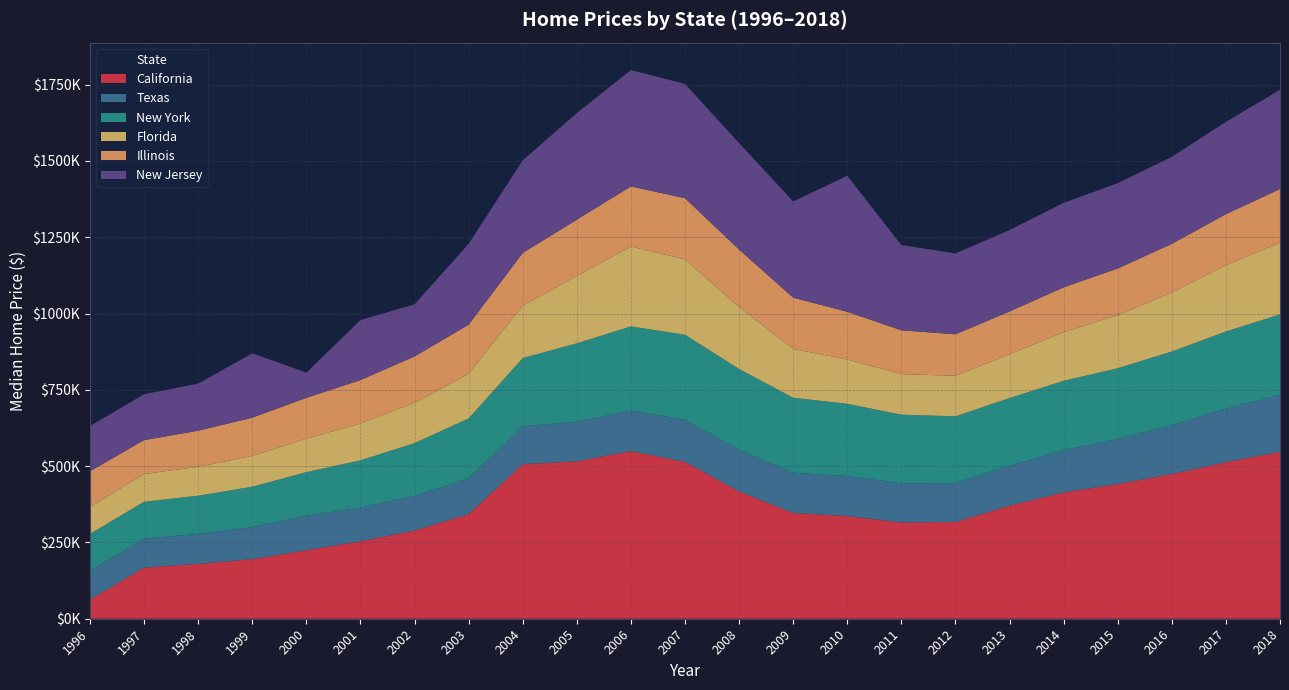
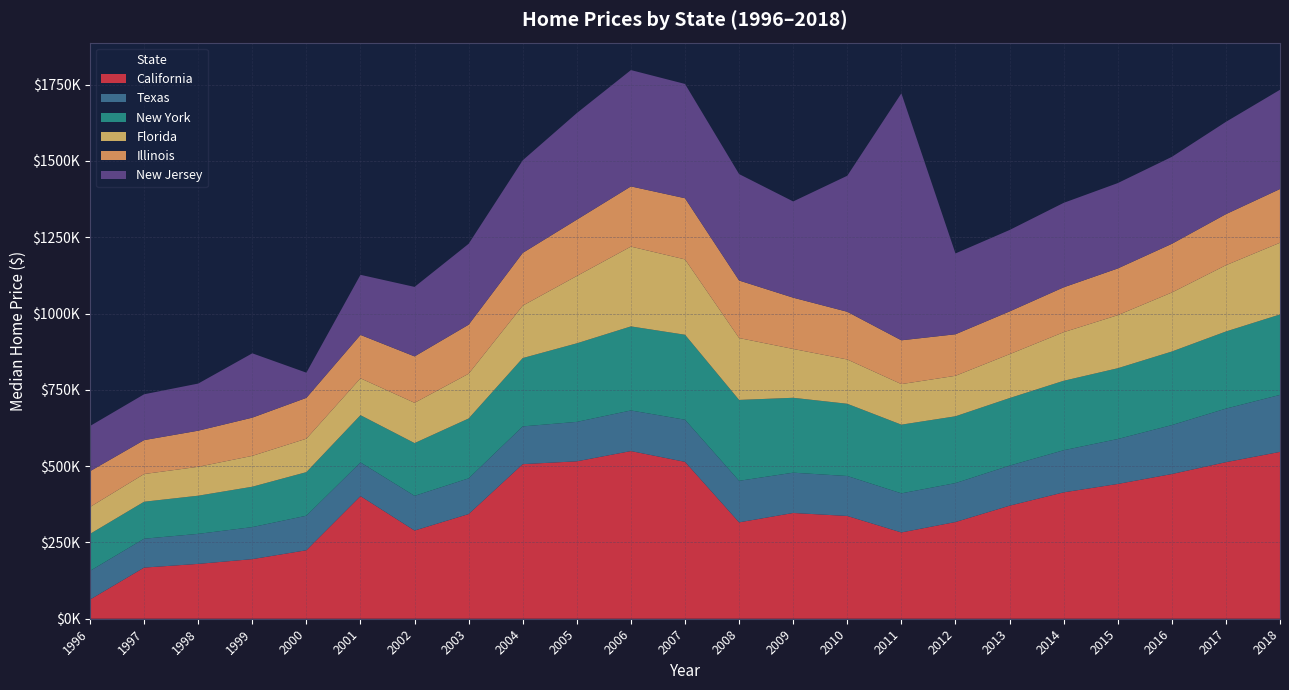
  {
    "California": {
      "1996": "$60000",
      "1997": "$170000",
      "1998": "$180000",
      "1999": "$200000",
      "2000": "$220000",
-     "2001": "$250000",
+     "2001": "$400000",
      "2002": "$290000",
      "2003": "$340000",
      "2004": "$510000",
      "2005": "$520000",
      "2006": "$550000",
      "2007": "$510000",
-     "2008": "$420000",
+     "2008": "$320000",
      "2009": "$350000",
      "2010": "$340000",
-     "2011": "$320000",
+     "2011": "$280000",
      "2012": "$320000",
      "2013": "$370000",
      "2014": "$410000",
      "2015": "$440000",
      "2016": "$470000",
      "2017": "$510000",
      "2018": "$550000"
    },
    "New Jersey": {
      "1996": "$150000",
      "1997": "$150000",
      "1998": "$150000",
      "1999": "$210000",
      "2000": "$80000",
      "2001": "$200000",
-     "2002": "$170000",
+     "2002": "$230000",
      "2003": "$270000",
      "2004": "$300000",
      "2005": "$350000",
      "2006": "$380000",
      "2007": "$370000",
      "2008": "$350000",
      "2009": "$320000",
      "2010": "$450000",
-     "2011": "$280000",
+     "2011": "$810000",
      "2012": "$260000",
      "2013": "$270000",
      "2014": "$280000",
      "2015": "$280000",
      "2016": "$280000",
      "2017": "$300000",
      "2018": "$330000"
    }
  }
